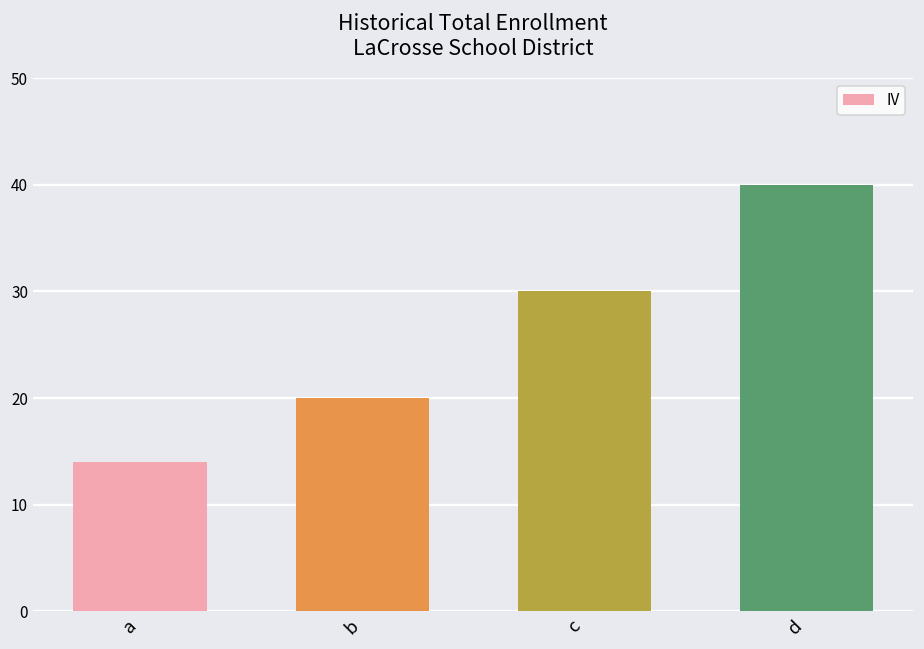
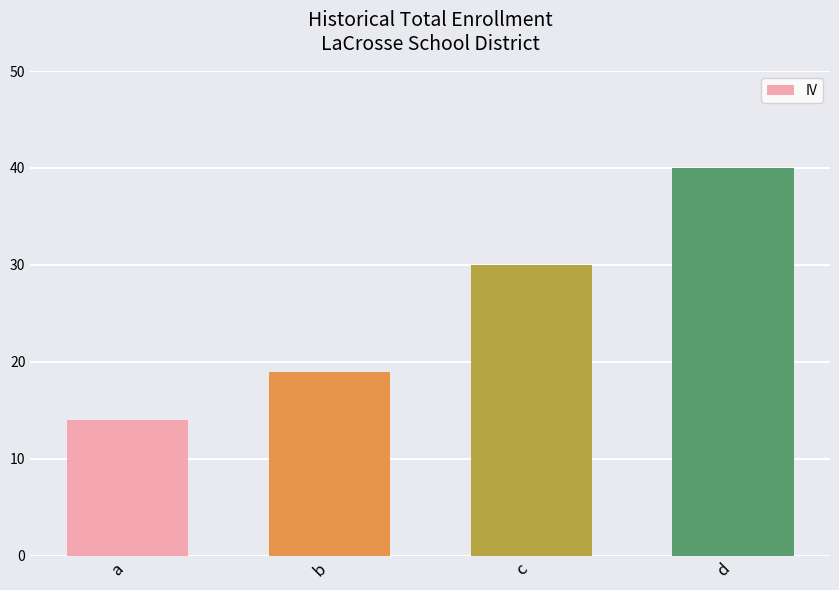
  {
    "a": 14,
-   "b": 20,
+   "b": 19,
    "c": 30,
    "d": 40
  }
